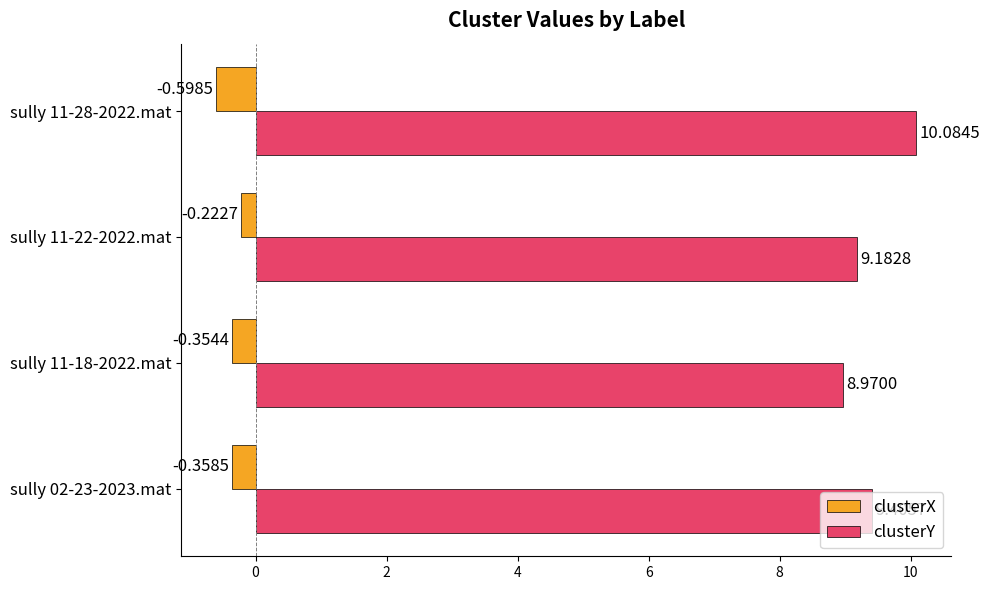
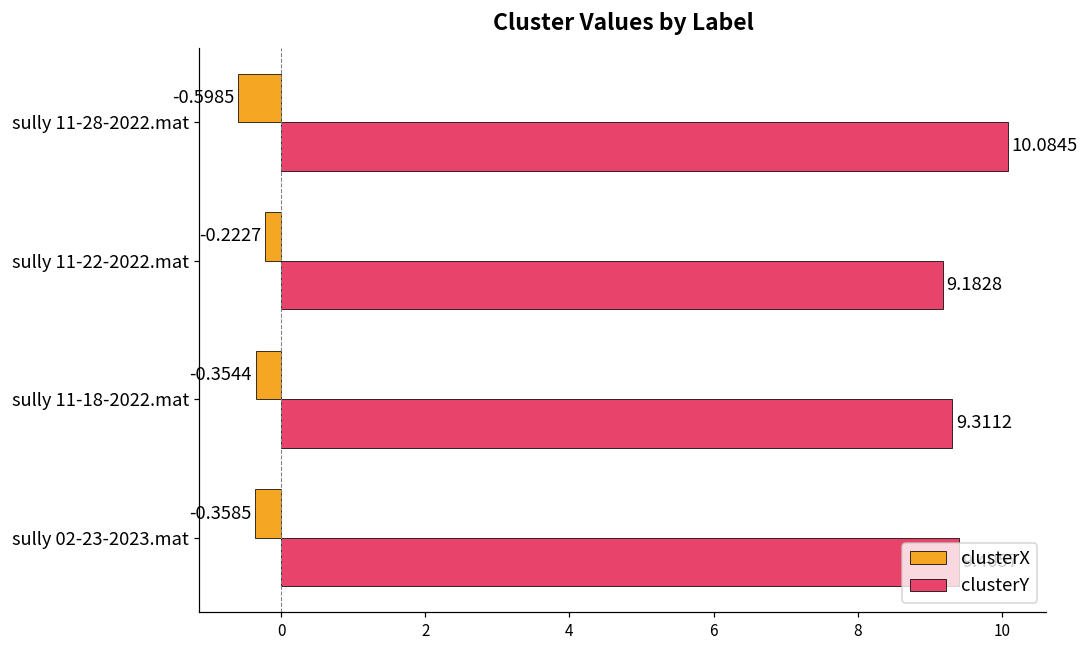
  {
    "clusterX": {
      "sully 11-28-2022.mat": -0.5985,
      "sully 11-22-2022.mat": -0.2227,
      "sully 11-18-2022.mat": -0.3544,
      "sully 02-23-2023.mat": -0.3585
    },
    "clusterY": {
      "sully 11-28-2022.mat": 10.0845,
      "sully 11-22-2022.mat": 9.1828,
-     "sully 11-18-2022.mat": 8.9700
+     "sully 11-18-2022.mat": 9.3112
    }
  }
